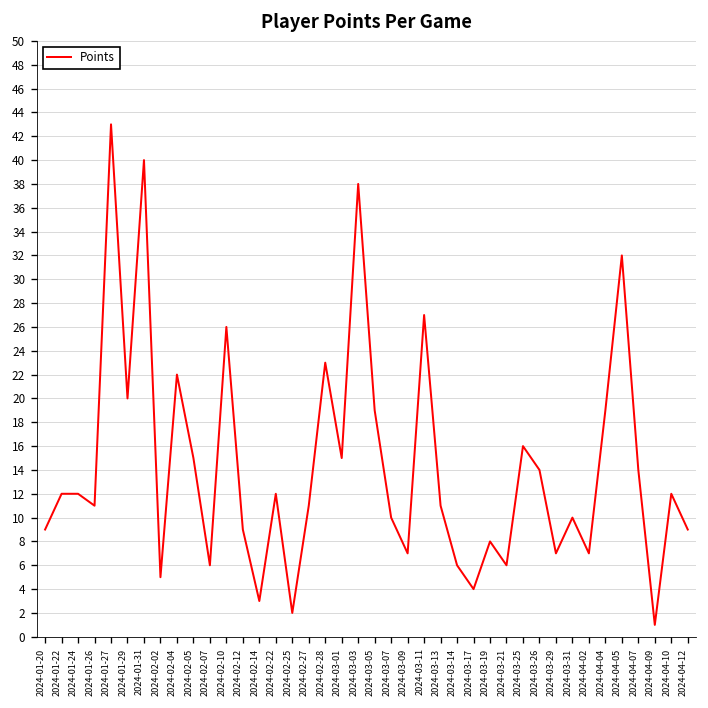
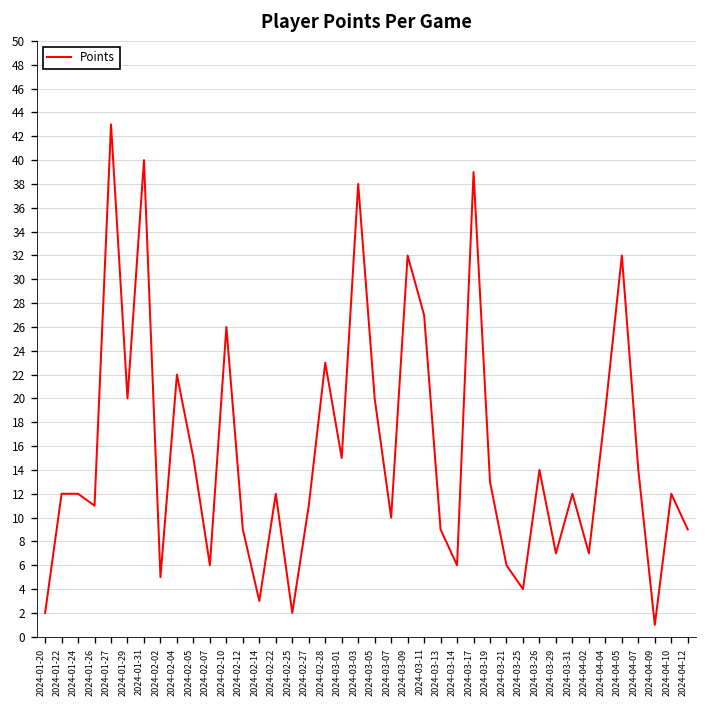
  {
-   "2024-01-20": 9,
+   "2024-01-20": 2,
    "2024-01-22": 12,
    "2024-01-24": 12,
    "2024-01-26": 11,
    "2024-01-27": 43,
    "2024-01-29": 20,
    "2024-01-31": 40,
    "2024-02-02": 5,
    "2024-02-04": 22,
    "2024-02-05": 15,
    "2024-02-07": 6,
    "2024-02-10": 26,
    "2024-02-12": 9,
    "2024-02-14": 3,
    "2024-02-22": 12,
    "2024-02-25": 2,
    "2024-02-27": 11,
    "2024-02-28": 23,
    "2024-03-01": 15,
    "2024-03-03": 38,
-   "2024-03-05": 19,
+   "2024-03-05": 20,
    "2024-03-07": 10,
-   "2024-03-09": 7,
+   "2024-03-09": 32,
    "2024-03-11": 27,
-   "2024-03-13": 11,
+   "2024-03-13": 9,
    "2024-03-14": 6,
-   "2024-03-17": 4,
-   "2024-03-19": 8,
+   "2024-03-17": 39,
+   "2024-03-19": 13,
    "2024-03-21": 6,
-   "2024-03-25": 16,
+   "2024-03-25": 4,
    "2024-03-26": 14,
    "2024-03-29": 7,
-   "2024-03-31": 10,
+   "2024-03-31": 12,
    "2024-04-02": 7,
    "2024-04-04": 19,
    "2024-04-05": 32,
    "2024-04-07": 14,
    "2024-04-09": 1,
    "2024-04-10": 12,
    "2024-04-12": 9
  }
